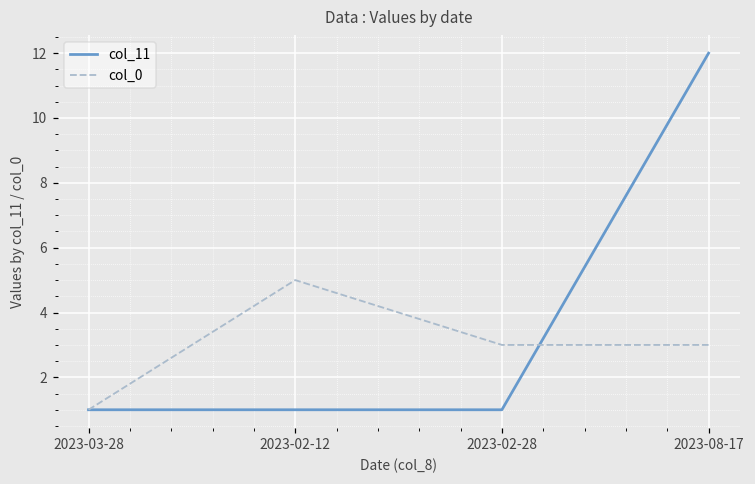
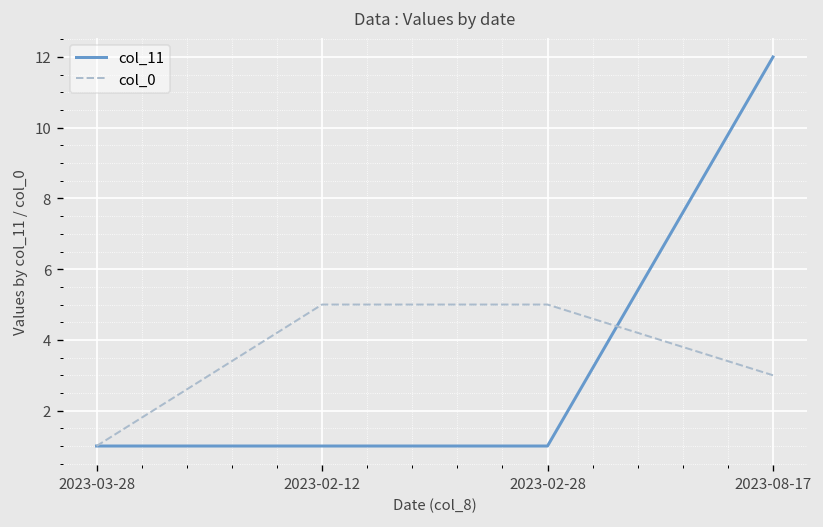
  {
    "col_11": {
      "2023-02-12": 1,
      "2023-02-28": 1,
      "2023-08-17": 12
    },
    "col_0": {
      "2023-02-12": 5,
-     "2023-02-28": 3,
+     "2023-02-28": 5,
      "2023-08-17": 3
    }
  }
